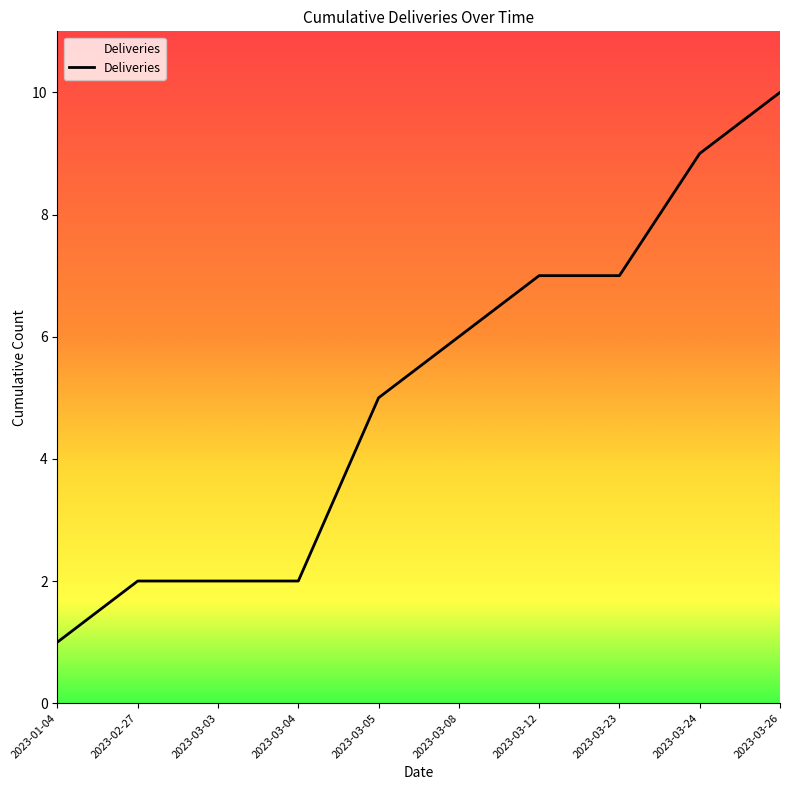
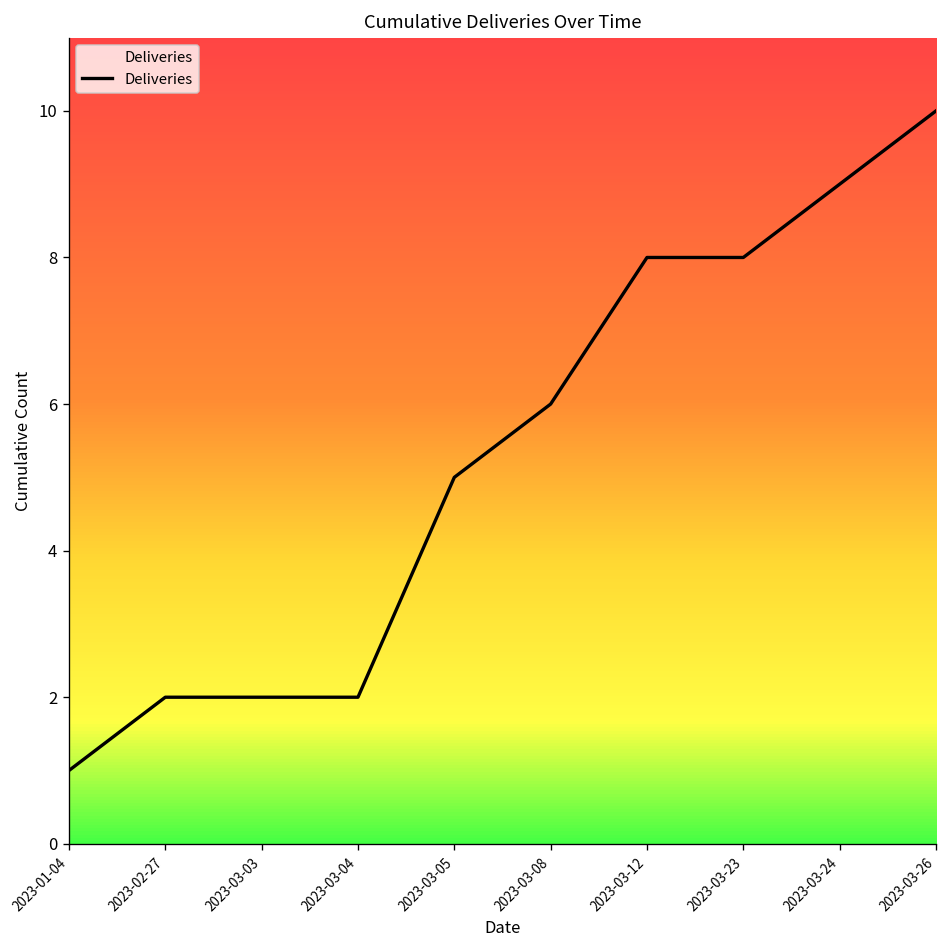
  {
    "2023-01-04": 1,
    "2023-02-27": 2,
    "2023-03-03": 2,
    "2023-03-04": 2,
    "2023-03-05": 5,
    "2023-03-08": 6,
-   "2023-03-12": 7,
-   "2023-03-23": 7,
+   "2023-03-12": 8,
+   "2023-03-23": 8,
    "2023-03-24": 9,
    "2023-03-26": 10
  }
